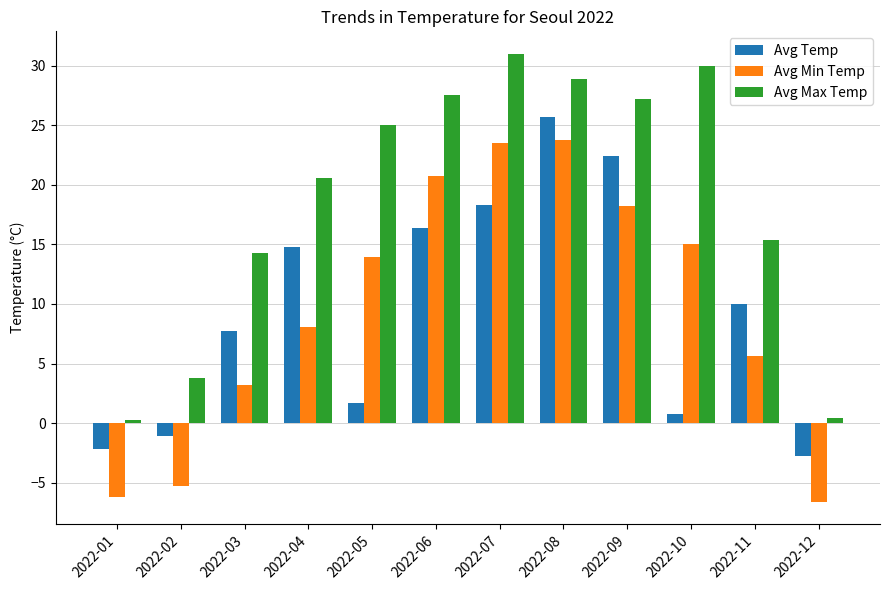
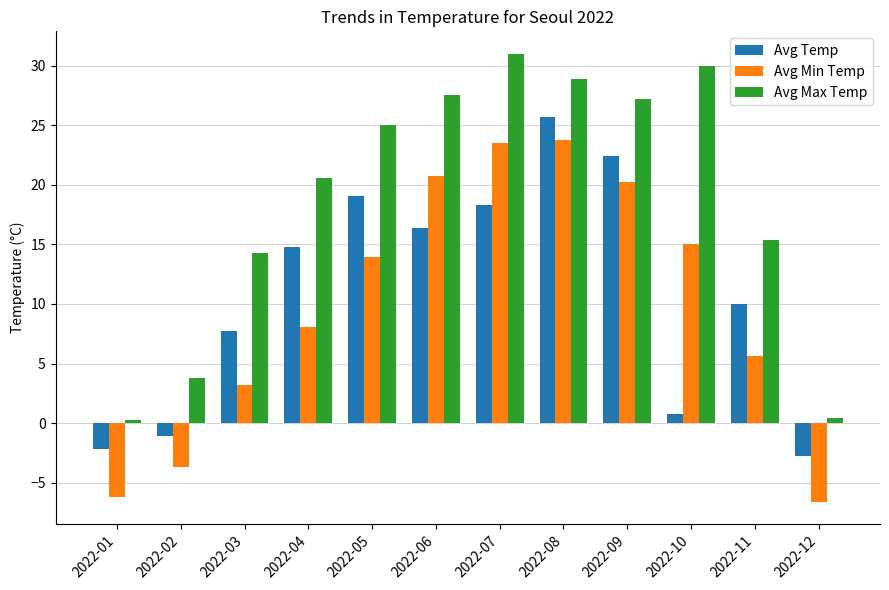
  {
    "Avg Temp": {
      "2022-01": -2.2,
      "2022-02": -1.1,
      "2022-03": 7.7,
      "2022-04": 14.8,
-     "2022-05": 1.7,
+     "2022-05": 19.1,
      "2022-06": 16.4,
      "2022-07": 18.3,
      "2022-08": 25.7,
      "2022-09": 22.4,
      "2022-10": 0.8,
      "2022-11": 10.0,
      "2022-12": -2.8
    },
    "Avg Min Temp": {
      "2022-01": -6.2,
-     "2022-02": -5.3,
+     "2022-02": -3.7,
      "2022-03": 3.2,
      "2022-04": 8.1,
      "2022-05": 13.9,
      "2022-06": 20.7,
      "2022-07": 23.5,
      "2022-08": 23.8,
-     "2022-09": 18.2,
+     "2022-09": 20.2,
      "2022-10": 15.0,
      "2022-11": 5.6,
      "2022-12": -6.6
    },
    "Avg Max Temp": {
      "2022-01": 0.3,
      "2022-02": 3.8,
      "2022-03": 14.3,
      "2022-04": 20.6,
      "2022-05": 25.0,
      "2022-06": 27.5,
      "2022-07": 31.0,
      "2022-08": 28.9,
      "2022-09": 27.2,
      "2022-10": 30.0,
      "2022-11": 15.4,
      "2022-12": 0.4
    }
  }
